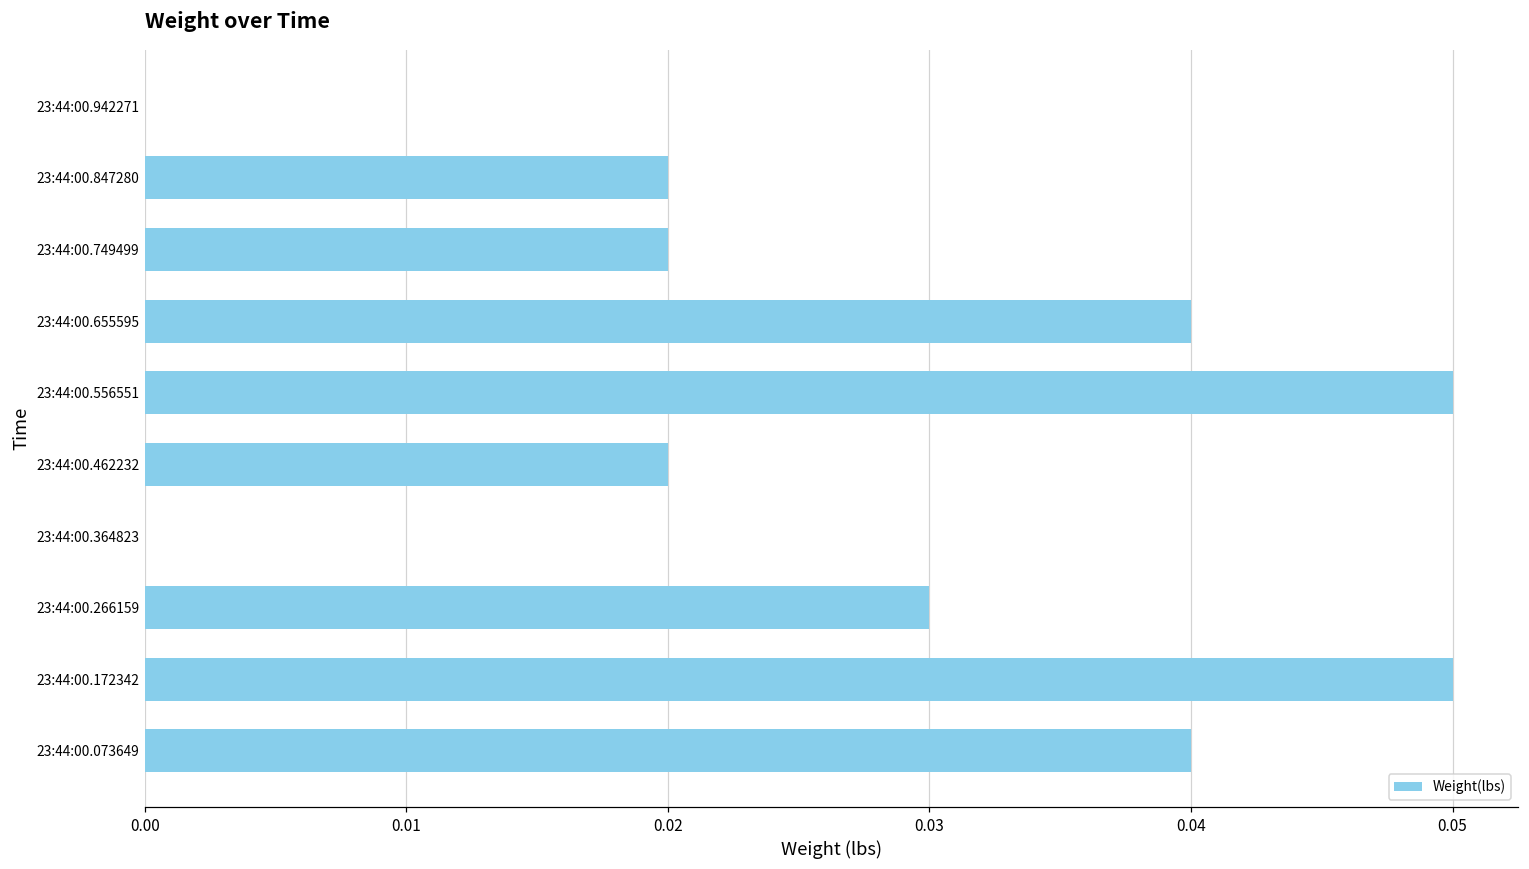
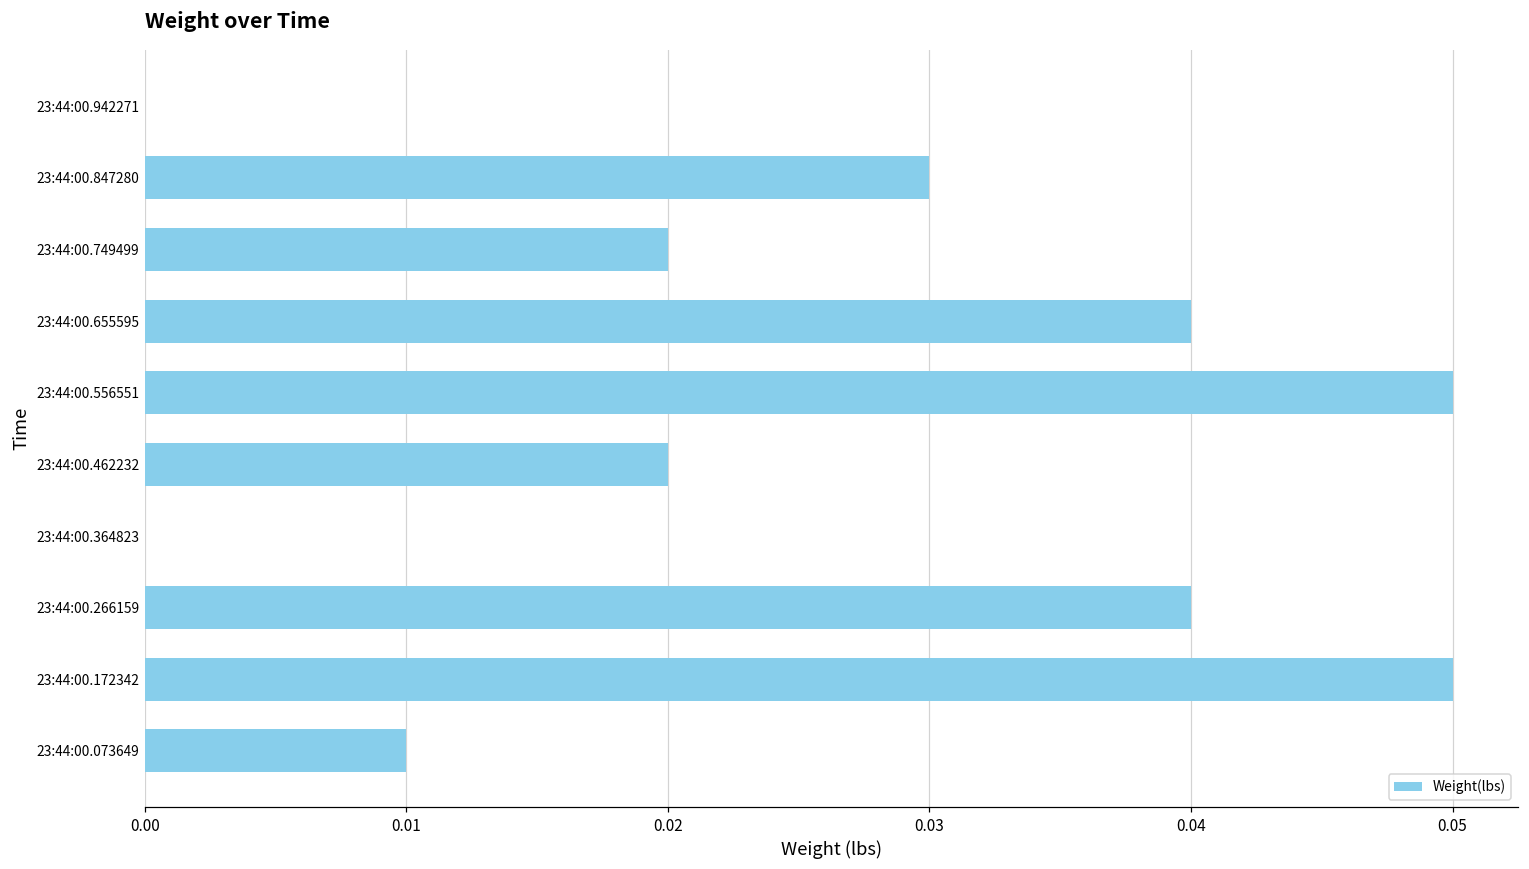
  {
    "23:44:00.942271": 0.00,
-   "23:44:00.847280": 0.02,
+   "23:44:00.847280": 0.03,
    "23:44:00.749499": 0.02,
    "23:44:00.655595": 0.04,
    "23:44:00.556551": 0.05,
    "23:44:00.462232": 0.02,
    "23:44:00.364823": 0.00,
-   "23:44:00.266159": 0.03,
+   "23:44:00.266159": 0.04,
    "23:44:00.172342": 0.05,
-   "23:44:00.073649": 0.04
+   "23:44:00.073649": 0.01
  }
